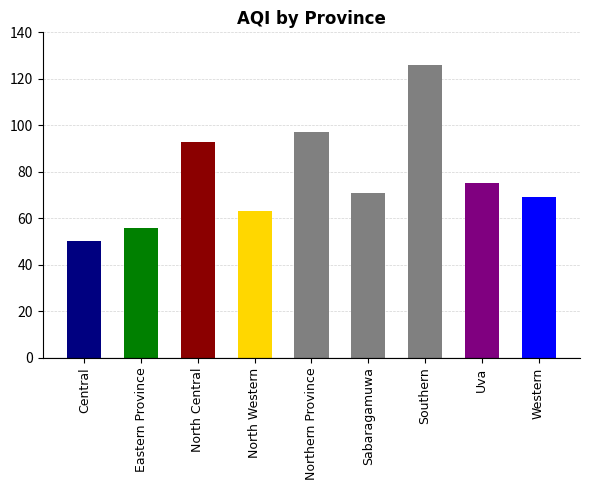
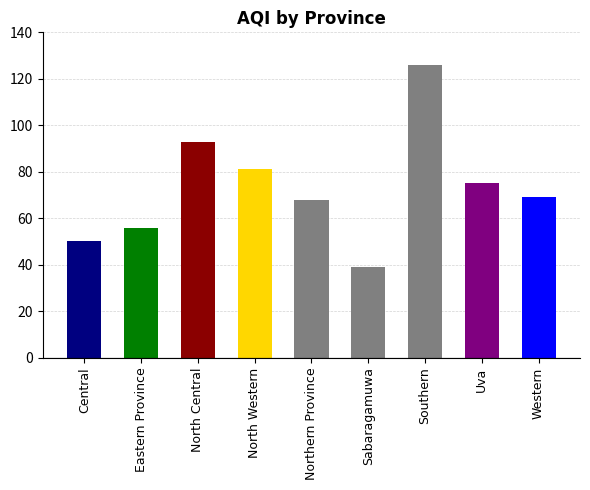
  {
    "Central": 50,
    "Eastern Province": 56,
    "North Central": 93,
-   "North Western": 63,
-   "Northern Province": 97,
-   "Sabaragamuwa": 71,
+   "North Western": 81,
+   "Northern Province": 68,
+   "Sabaragamuwa": 39,
    "Southern": 126,
    "Uva": 75,
    "Western": 69
  }
